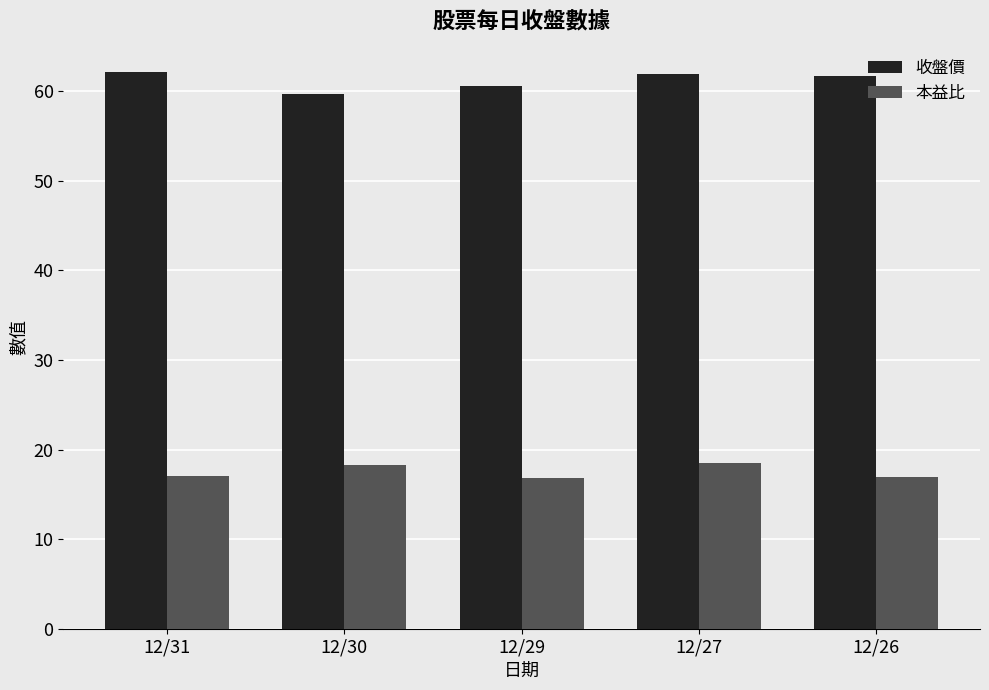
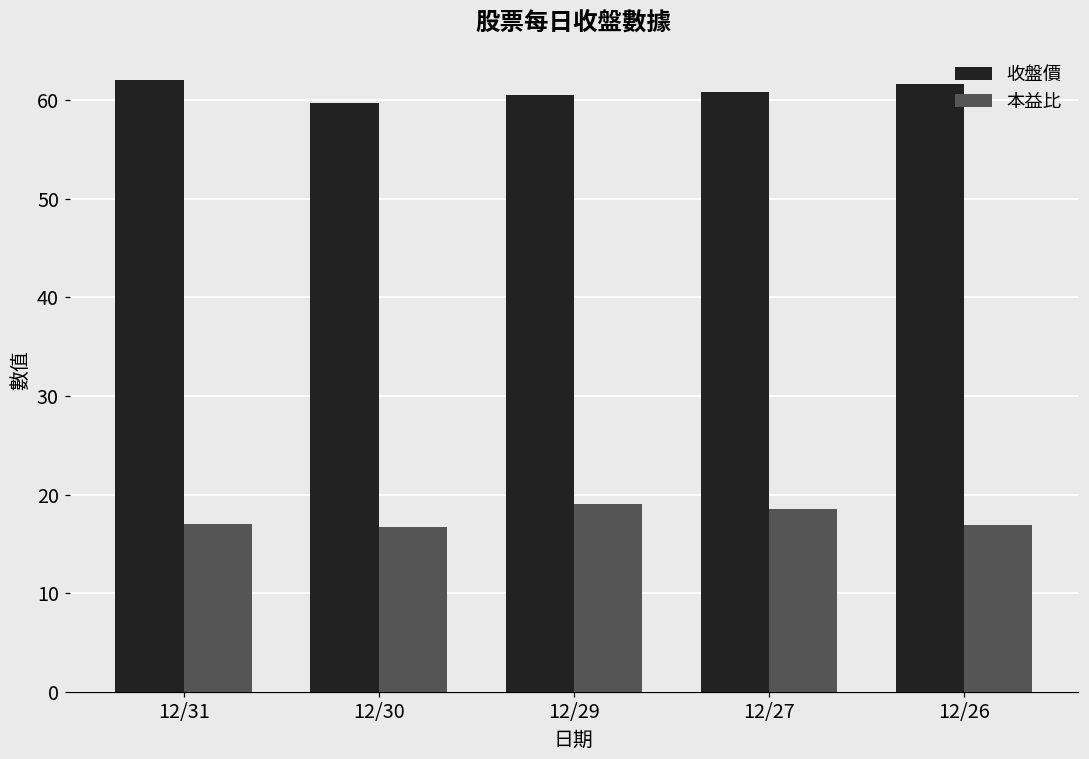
  {
    "收盤價": {
      "12/31": 62,
      "12/30": 60,
      "12/29": 61,
-     "12/27": 62,
+     "12/27": 61,
      "12/26": 62
    },
    "本益比": {
      "12/31": 17,
-     "12/30": 18,
-     "12/29": 17,
+     "12/30": 17,
+     "12/29": 19,
      "12/27": 19,
      "12/26": 17
    }
  }
